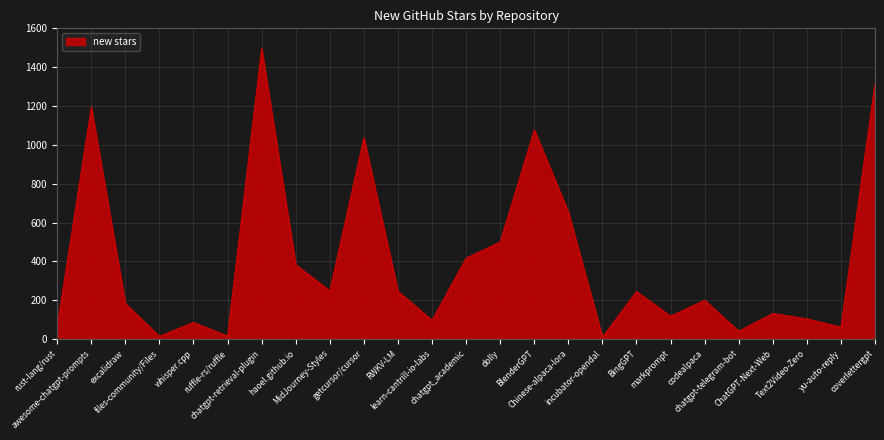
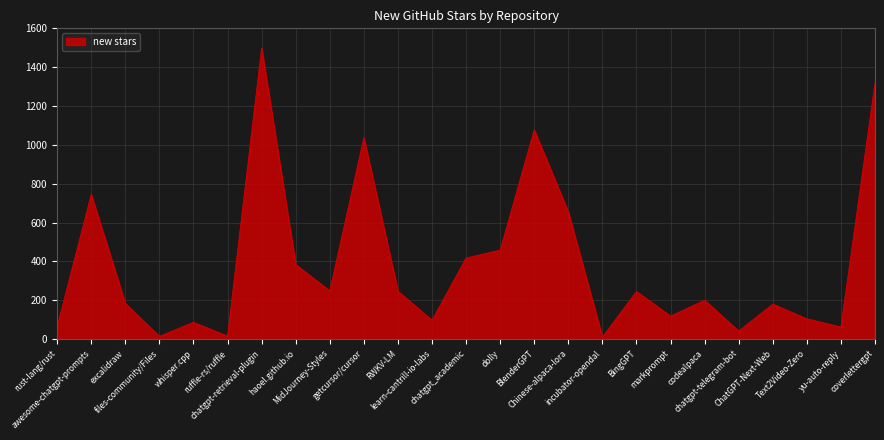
  {
    "rust-lang/rust": 70,
-   "awesome-chatgpt-prompts": 1200,
+   "awesome-chatgpt-prompts": 750,
    "excalidraw": 180,
    "files-community/Files": 10,
    "whisper.cpp": 90,
    "ruffle-rs/ruffle": 20,
    "chatgpt-retrieval-plugin": 1500,
    "haoel.github.io": 380,
    "MidJourney-Styles": 250,
    "getcursor/cursor": 1040,
    "RWKV-LM": 250,
    "learn-cantrill-io-labs": 100,
    "chatgpt_academic": 420,
-   "dolly": 500,
+   "dolly": 460,
    "BlenderGPT": 1080,
    "Chinese-alpaca-lora": 650,
    "incubator-opendal": 10,
    "BingGPT": 250,
    "markprompt": 120,
    "codealpaca": 200,
    "chatgpt-telegram-bot": 40,
-   "ChatGPT-Next-Web": 130,
+   "ChatGPT-Next-Web": 180,
    "Text2Video-Zero": 100,
    "yu-auto-reply": 60,
    "coverlettergpt": 1320
  }
